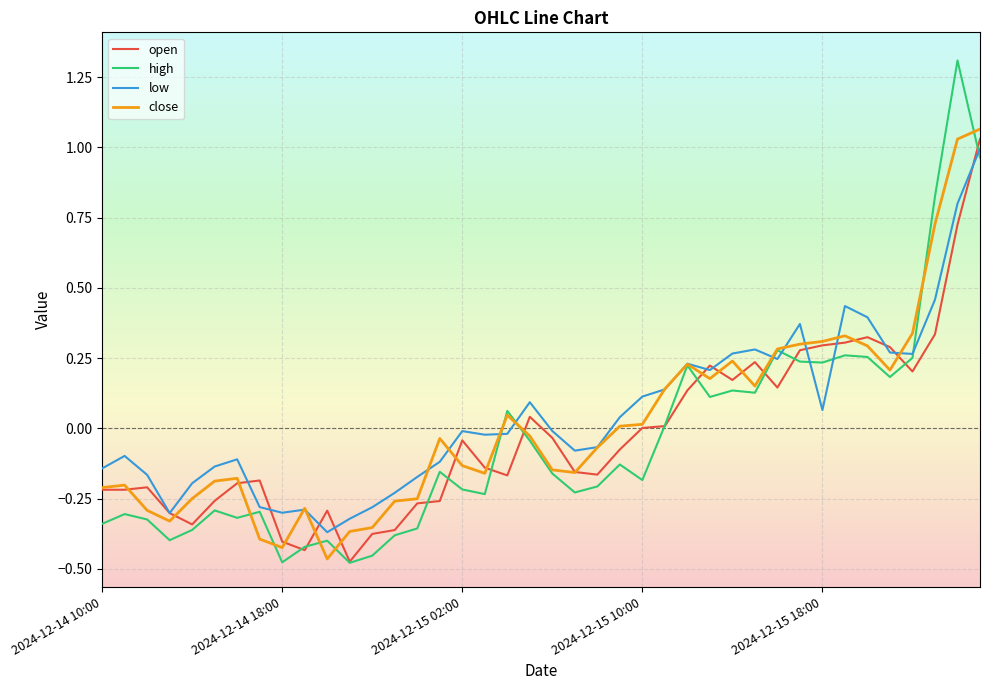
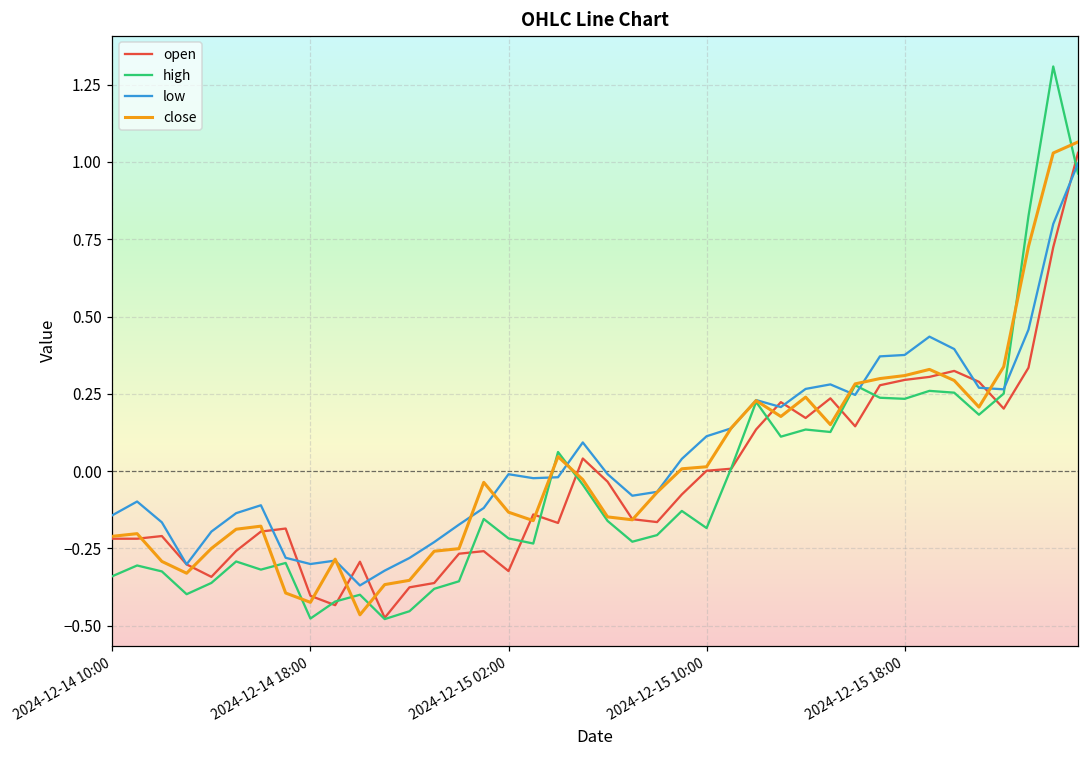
  {
    "open": {
      "2024-12-14 18:00": -0.40,
-     "2024-12-15 02:00": -0.04,
+     "2024-12-15 02:00": -0.32,
      "2024-12-15 10:00": 0.00,
      "2024-12-15 18:00": 0.30
    },
    "high": {
      "2024-12-14 10:00": -0.34,
      "2024-12-14 18:00": -0.48,
      "2024-12-15 02:00": -0.22,
      "2024-12-15 10:00": -0.18,
      "2024-12-15 18:00": 0.23
    },
    "low": {
      "2024-12-14 10:00": -0.14,
      "2024-12-14 18:00": -0.30,
      "2024-12-15 02:00": -0.01,
      "2024-12-15 10:00": 0.11,
-     "2024-12-15 18:00": 0.06
+     "2024-12-15 18:00": 0.38
    },
    "close": {
      "2024-12-14 18:00": -0.42,
      "2024-12-15 02:00": -0.13,
      "2024-12-15 10:00": 0.01,
      "2024-12-15 18:00": 0.31
    }
  }
